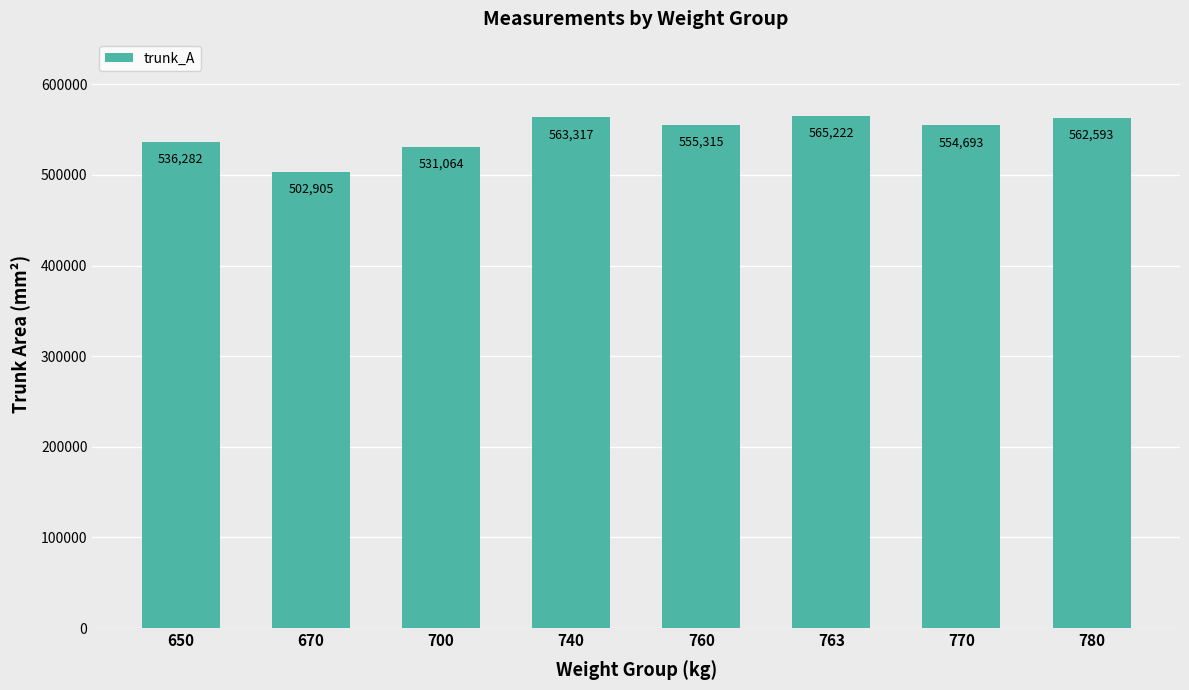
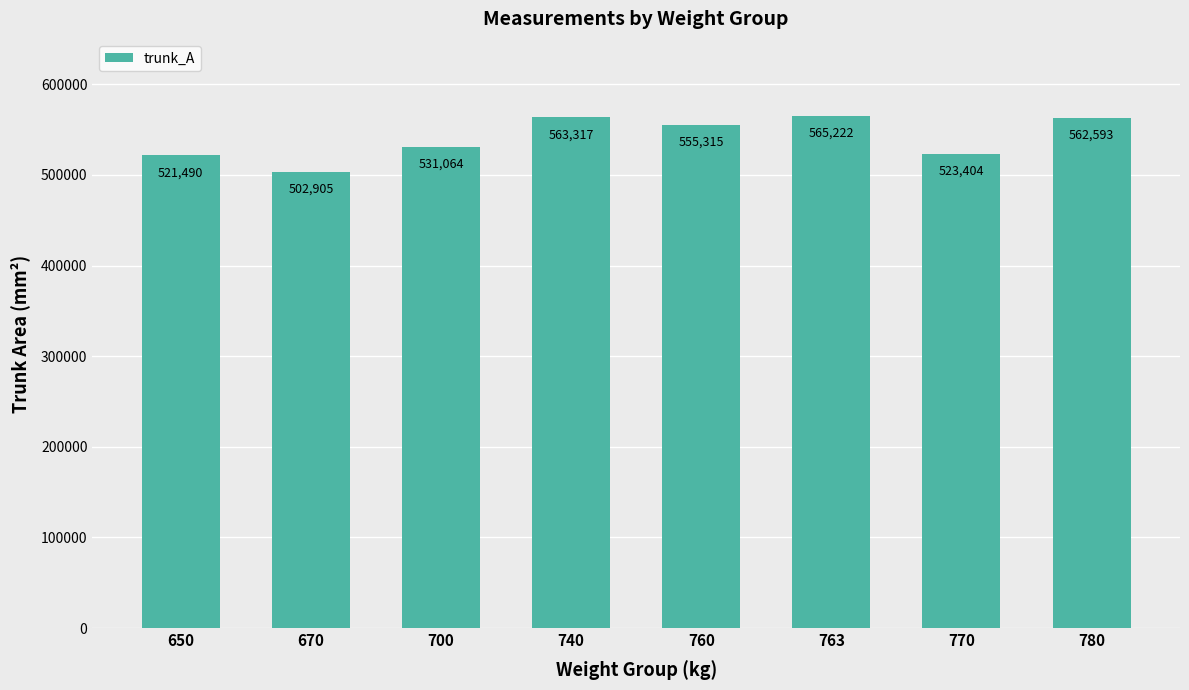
  {
-   "650": "536,282",
+   "650": "521,490",
    "670": "502,905",
    "700": "531,064",
    "740": "563,317",
    "760": "555,315",
    "763": "565,222",
-   "770": "554,693",
+   "770": "523,404",
    "780": "562,593"
  }
